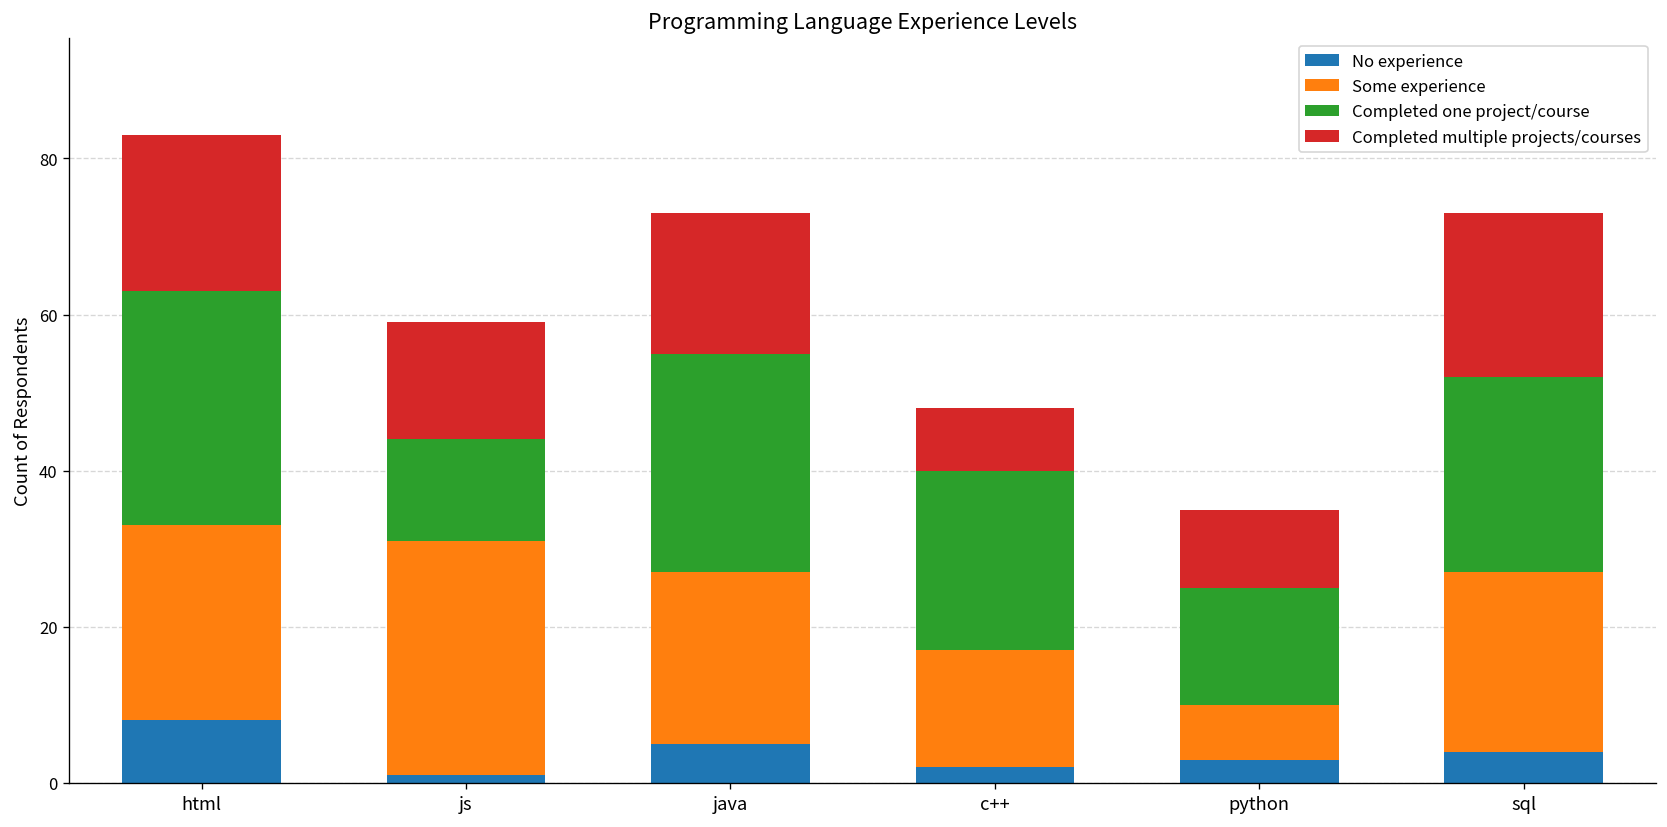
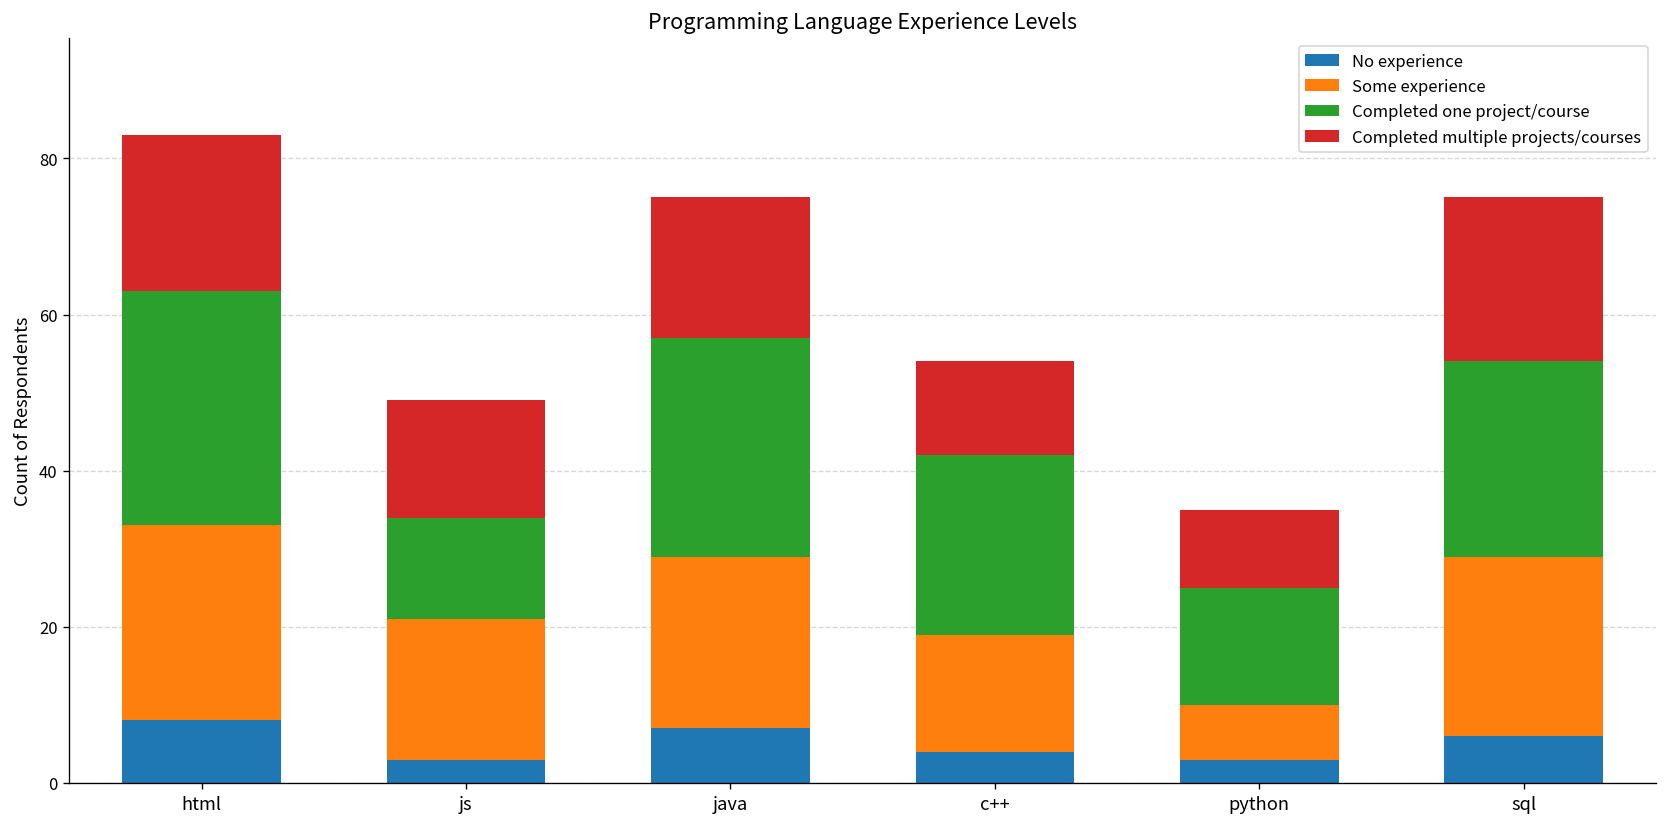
  {
    "No experience": {
      "html": 8,
-     "js": 1,
-     "java": 5,
-     "c++": 2,
+     "js": 3,
+     "java": 7,
+     "c++": 4,
      "python": 3,
-     "sql": 4
+     "sql": 6
    },
    "Some experience": {
      "html": 25,
-     "js": 30,
+     "js": 18,
      "java": 22,
      "c++": 15,
      "python": 7,
      "sql": 23
    },
    "Completed one project/course": {
      "html": 30,
      "js": 13,
      "java": 28,
      "c++": 23,
      "python": 15,
      "sql": 25
    },
    "Completed multiple projects/courses": {
      "html": 20,
      "js": 15,
      "java": 18,
-     "c++": 8,
+     "c++": 12,
      "python": 10,
      "sql": 21
    }
  }
